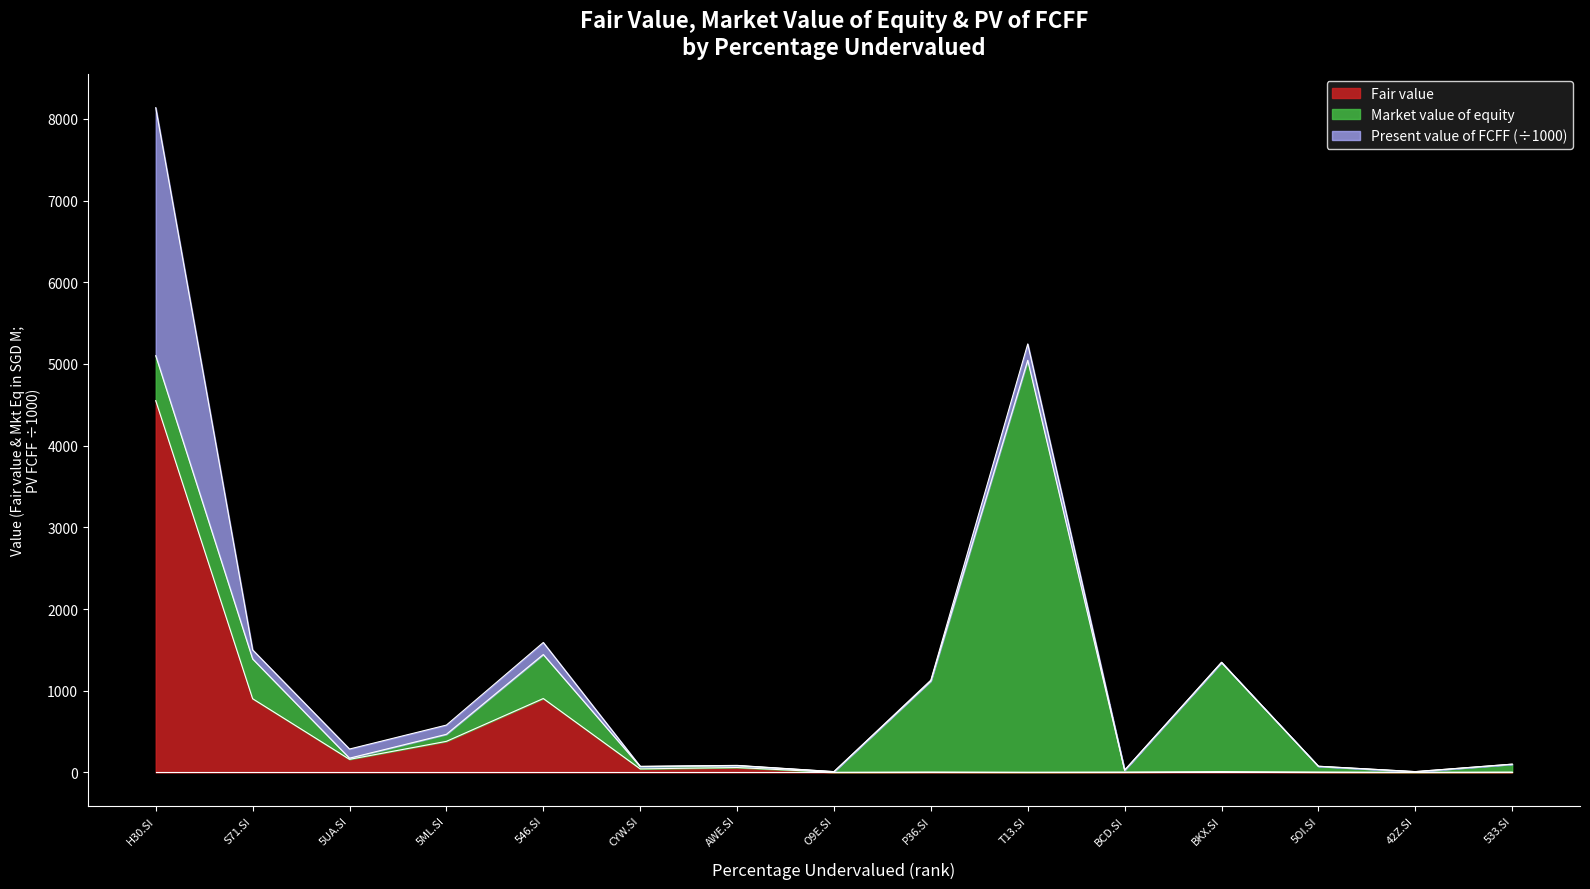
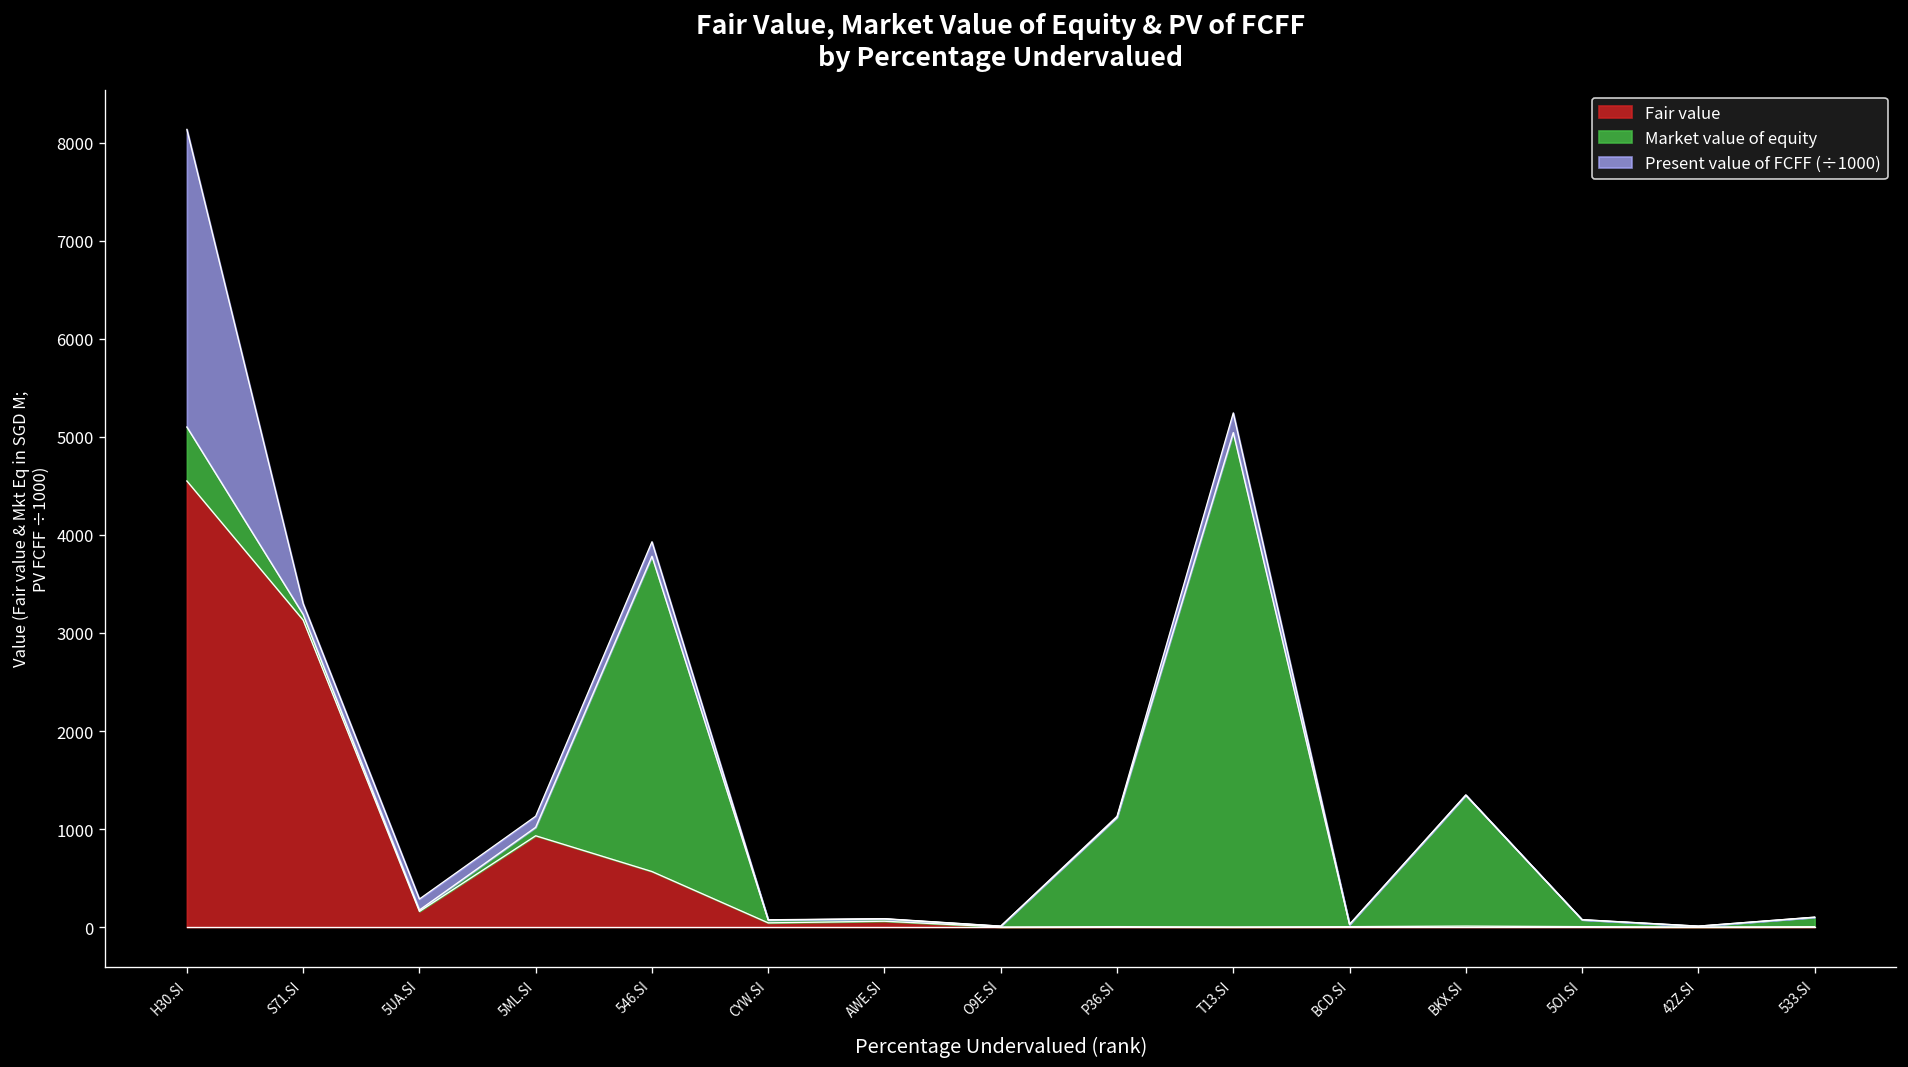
  {
    "Fair value": {
      "H30.SI": 4600,
-     "S71.SI": 900,
-     "5ML.SI": 400,
-     "546.SI": 900
+     "S71.SI": 3100,
+     "5ML.SI": 900,
+     "546.SI": 600
    },
    "Market value of equity": {
      "H30.SI": 600,
-     "S71.SI": 500,
+     "S71.SI": 100,
      "5ML.SI": 100,
-     "546.SI": 500,
+     "546.SI": 3200,
      "T13.SI": 5000
    },
    "Present value of FCFF (÷1000)": {
      "H30.SI": 3000,
      "S71.SI": 100,
      "5UA.SI": 100,
      "5ML.SI": 100,
      "546.SI": 100,
      "T13.SI": 200
    }
  }
